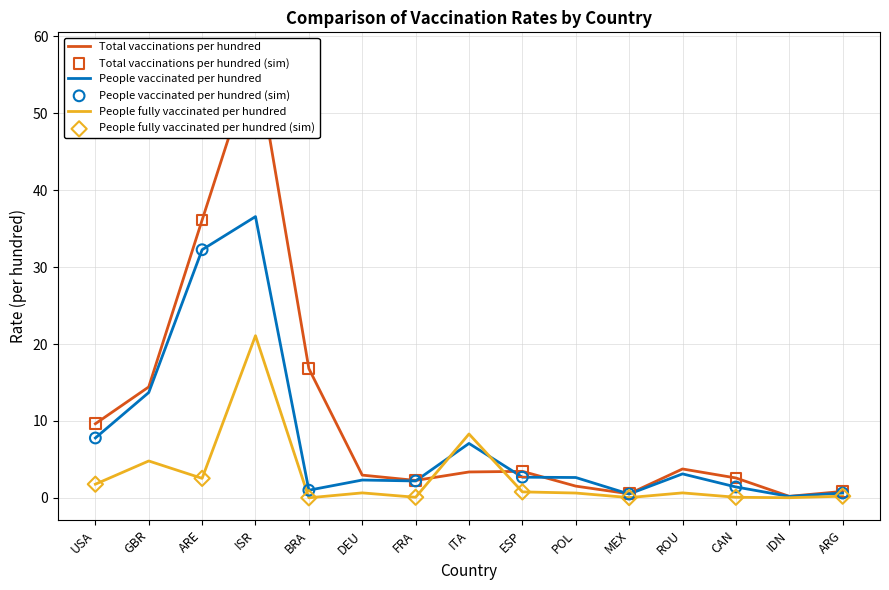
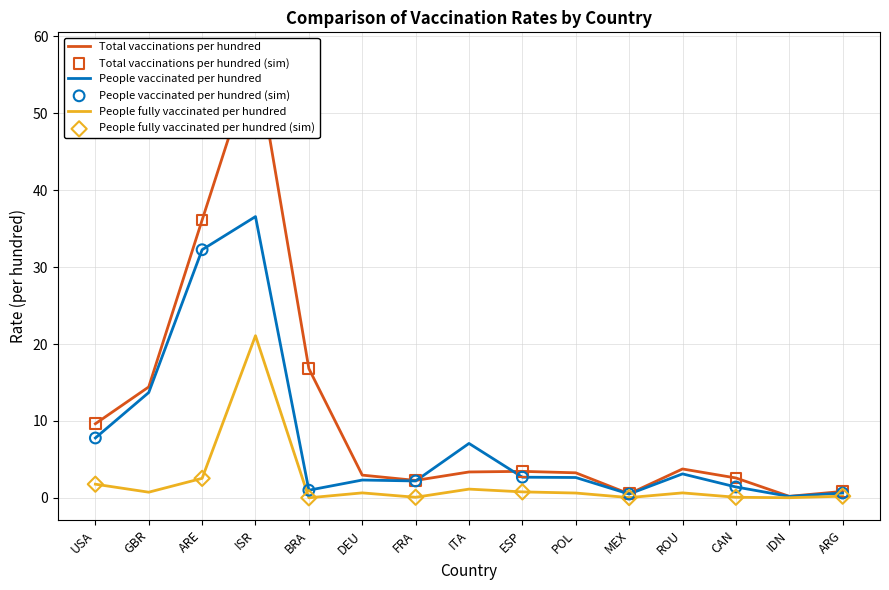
  {
    "Total vaccinations per hundred": {
      "GBR": 14,
      "DEU": 3,
      "ITA": 3,
-     "POL": 2,
+     "POL": 3,
      "ROU": 4
    },
    "People vaccinated per hundred": {
      "GBR": 14,
      "ISR": 37,
      "DEU": 2,
      "ITA": 7,
      "POL": 3,
      "ROU": 3
    },
    "People fully vaccinated per hundred": {
-     "GBR": 5,
+     "GBR": 1,
      "ISR": 21,
      "DEU": 1,
-     "ITA": 8,
+     "ITA": 1,
      "POL": 1,
      "ROU": 1
    }
  }
